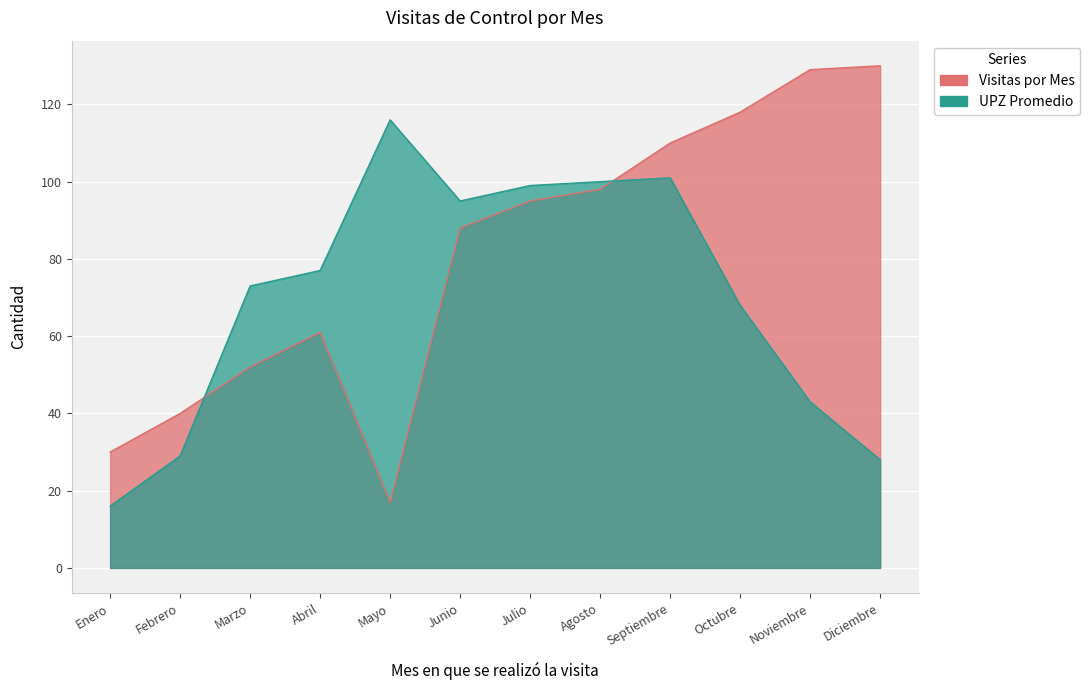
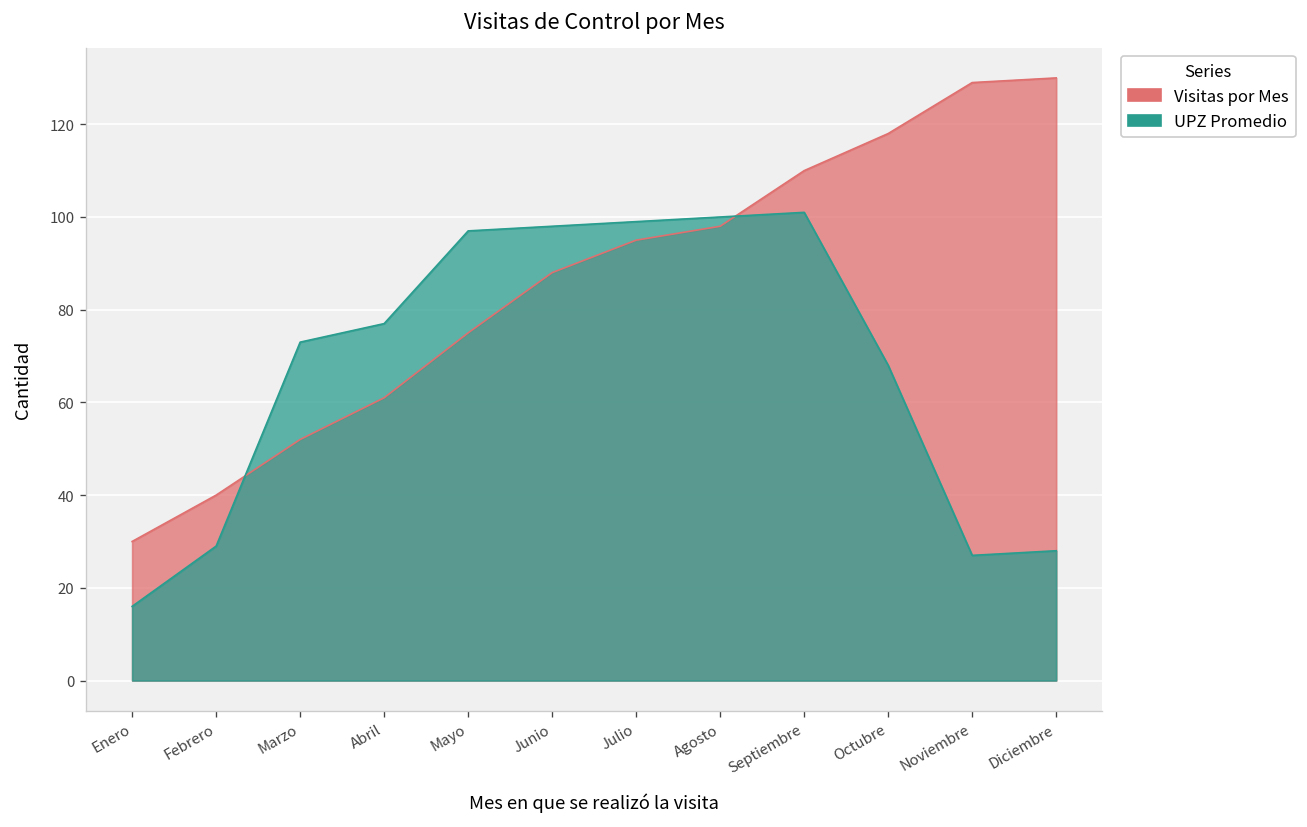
  {
    "Visitas por Mes": {
      "Enero": 30,
      "Febrero": 40,
      "Marzo": 52,
      "Abril": 61,
-     "Mayo": 17,
+     "Mayo": 75,
      "Junio": 88,
      "Julio": 95,
      "Agosto": 98,
      "Septiembre": 110,
      "Octubre": 118,
      "Noviembre": 129,
      "Diciembre": 130
    },
    "UPZ Promedio": {
      "Enero": 16,
      "Febrero": 29,
      "Marzo": 73,
      "Abril": 77,
-     "Mayo": 116,
-     "Junio": 95,
+     "Mayo": 97,
+     "Junio": 98,
      "Julio": 99,
      "Agosto": 100,
      "Septiembre": 101,
      "Octubre": 68,
-     "Noviembre": 43,
+     "Noviembre": 27,
      "Diciembre": 28
    }
  }
